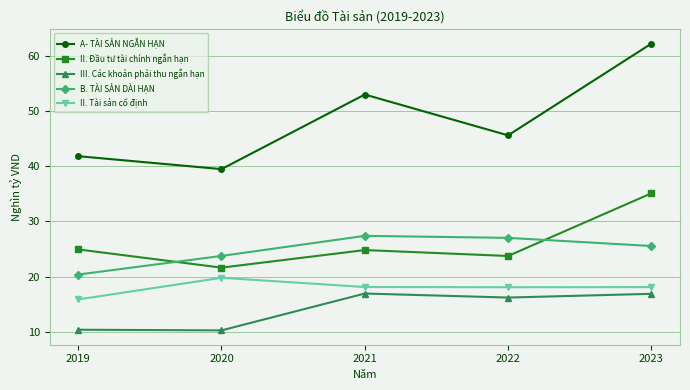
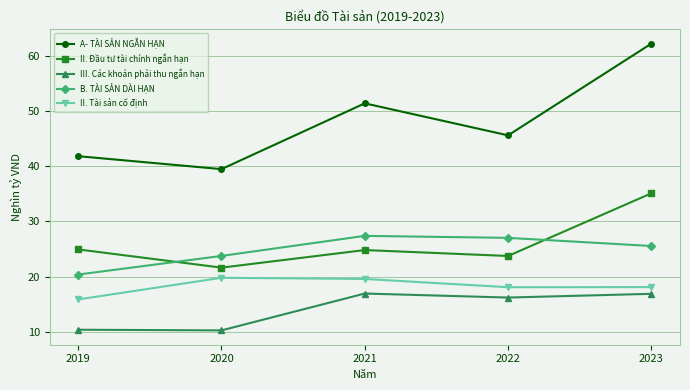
  {
    "A- TÀI SẢN NGẮN HẠN": {
      "2019": 42,
      "2020": 39,
-     "2021": 53,
+     "2021": 51,
      "2022": 46,
      "2023": 62
    },
    "II. Tài sản cố định": {
      "2019": 16,
      "2020": 20,
-     "2021": 18,
+     "2021": 20,
      "2022": 18,
      "2023": 18
    }
  }
